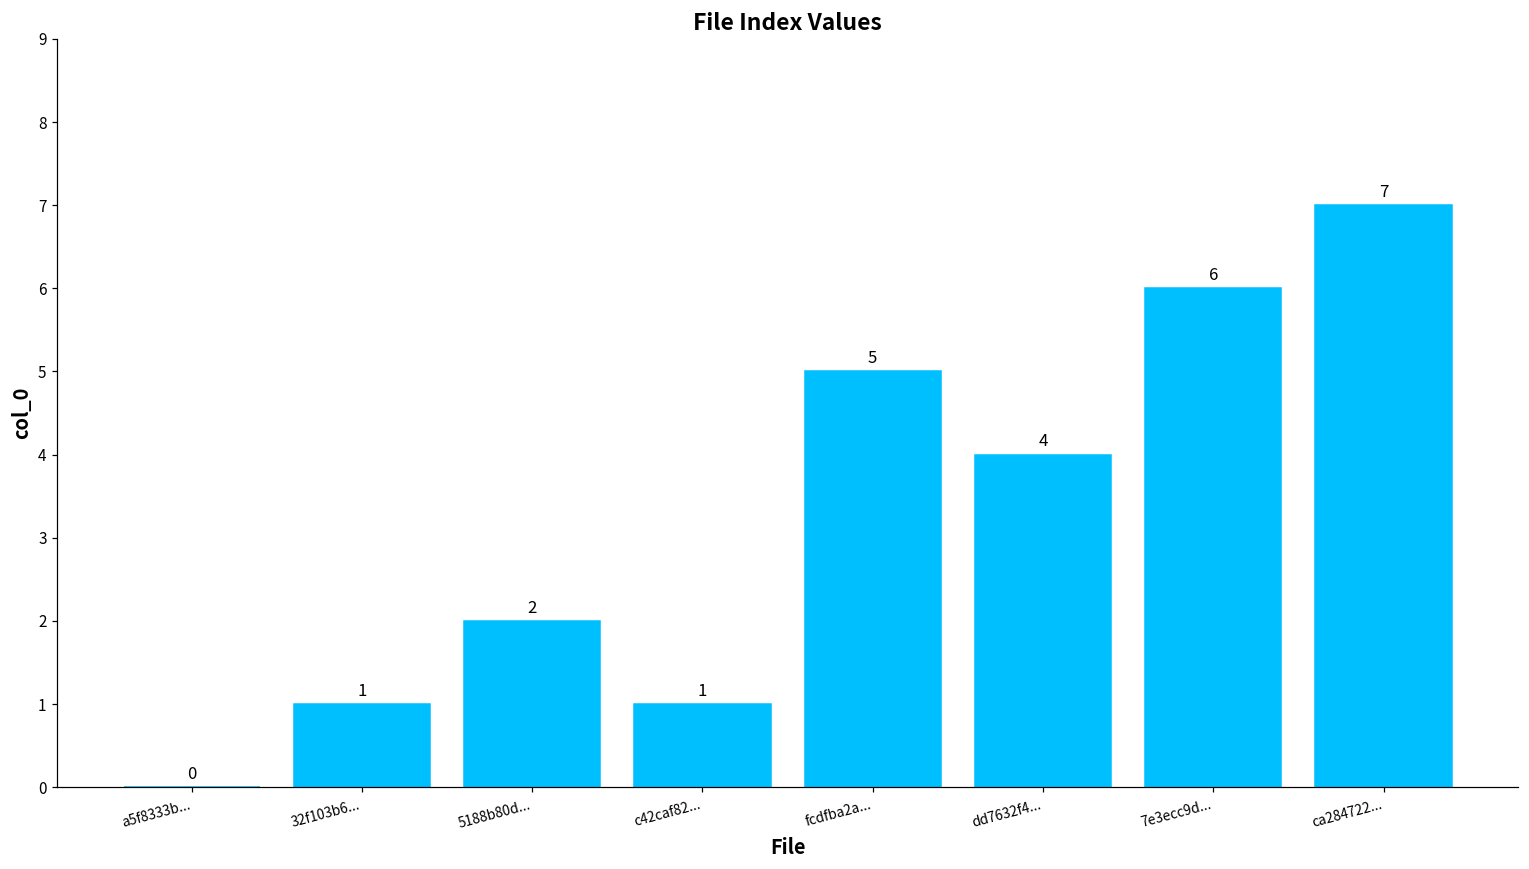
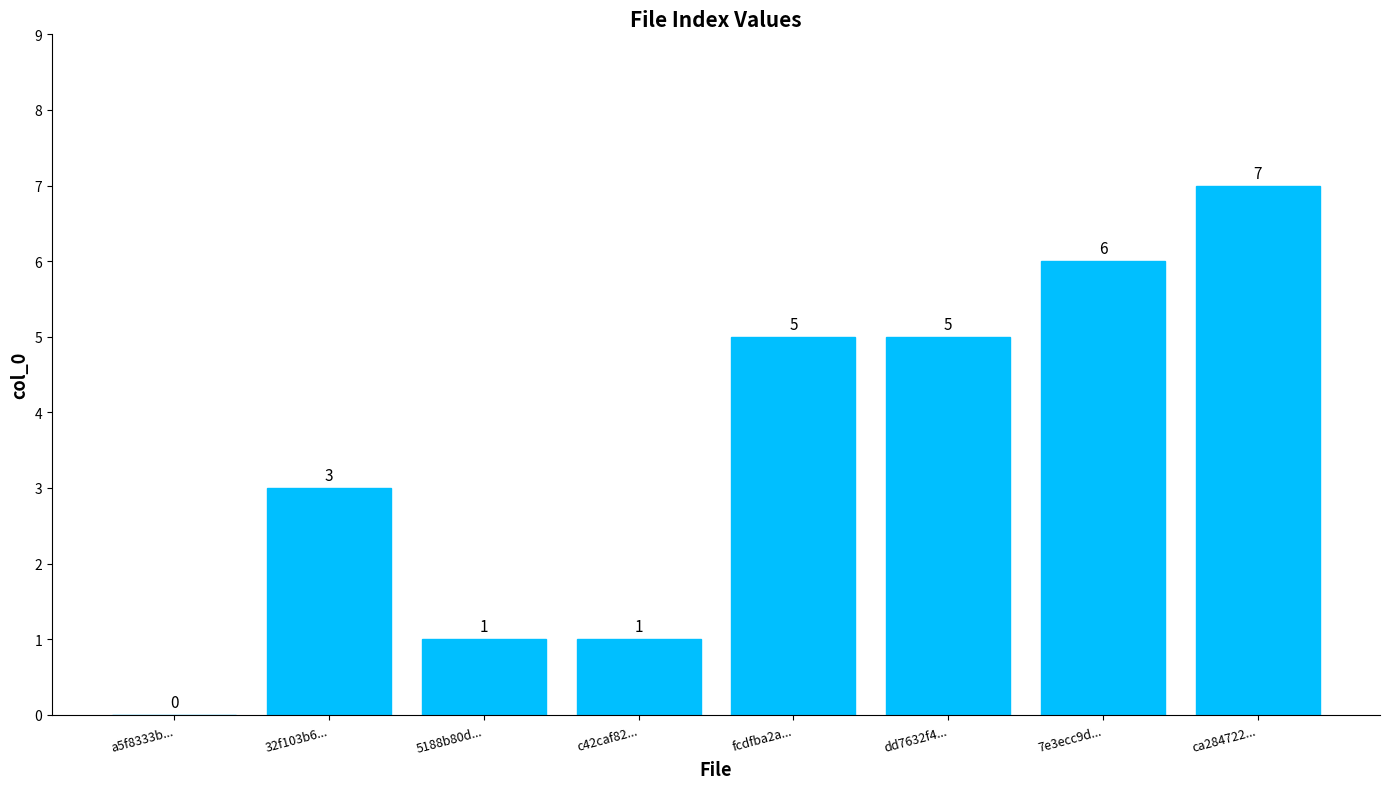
  {
    "a5f8333b...": 0,
-   "32f103b6...": 1,
-   "5188b80d...": 2,
+   "32f103b6...": 3,
+   "5188b80d...": 1,
    "c42caf82...": 1,
    "fcdfba2a...": 5,
-   "dd7632f4...": 4,
+   "dd7632f4...": 5,
    "7e3ecc9d...": 6,
    "ca284722...": 7
  }
